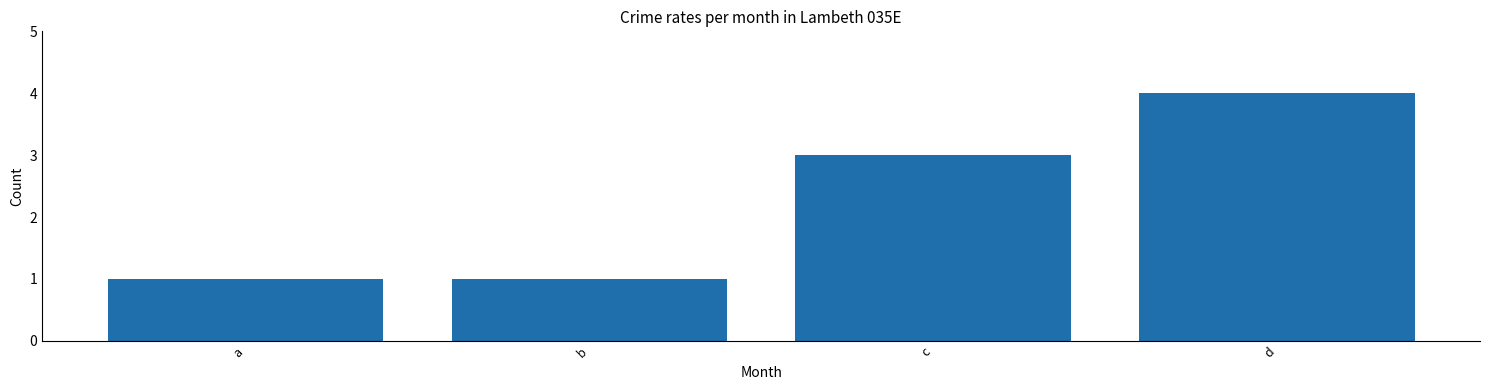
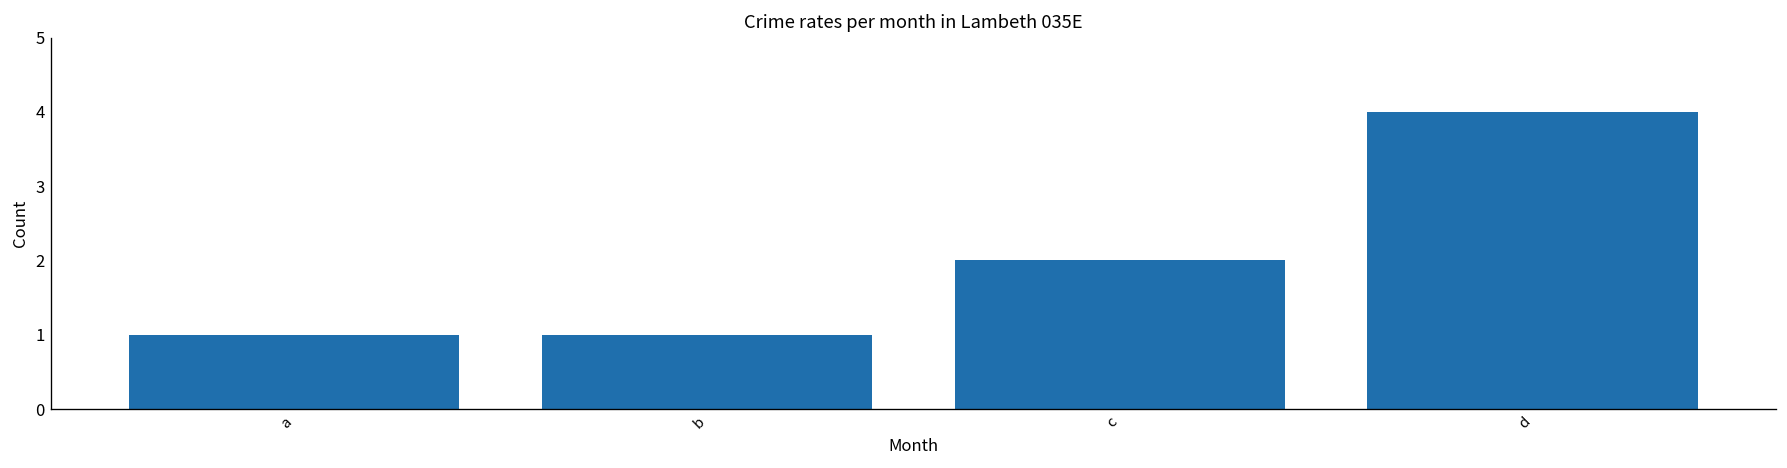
  {
    "a": 1,
    "b": 1,
-   "c": 3,
+   "c": 2,
    "d": 4
  }
